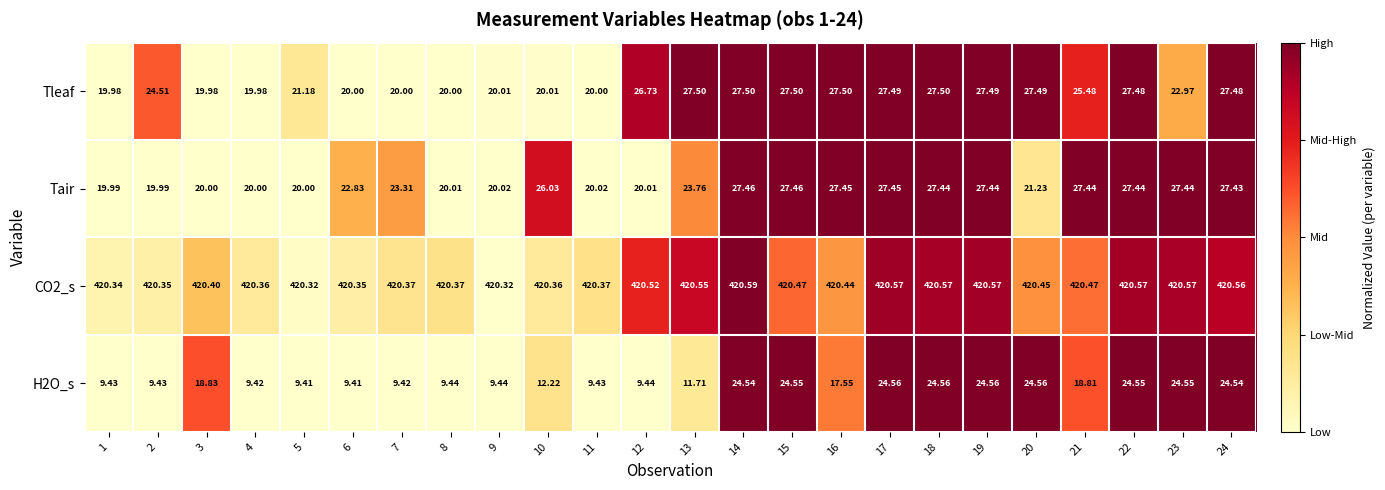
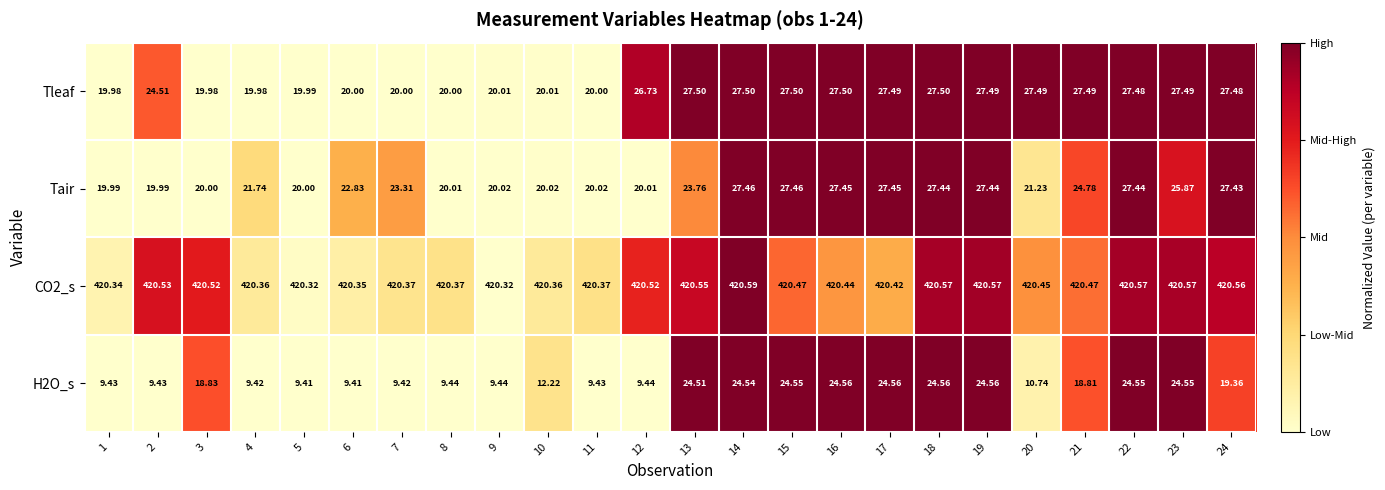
  {
    "Tleaf": {
      "1": 19.98,
      "2": 24.51,
      "3": 19.98,
      "4": 19.98,
-     "5": 21.18,
+     "5": 19.99,
      "6": 20.00,
      "7": 20.00,
      "8": 20.00,
      "9": 20.01,
      "10": 20.01,
      "11": 20.00,
      "12": 26.73,
      "13": 27.50,
      "14": 27.50,
      "15": 27.50,
      "16": 27.50,
      "17": 27.49,
      "18": 27.50,
      "19": 27.49,
      "20": 27.49,
-     "21": 25.48,
+     "21": 27.49,
      "22": 27.48,
-     "23": 22.97,
+     "23": 27.49,
      "24": 27.48
    },
    "Tair": {
      "1": 19.99,
      "2": 19.99,
      "3": 20.00,
-     "4": 20.00,
+     "4": 21.74,
      "5": 20.00,
      "6": 22.83,
      "7": 23.31,
      "8": 20.01,
      "9": 20.02,
-     "10": 26.03,
+     "10": 20.02,
      "11": 20.02,
      "12": 20.01,
      "13": 23.76,
      "14": 27.46,
      "15": 27.46,
      "16": 27.45,
      "17": 27.45,
      "18": 27.44,
      "19": 27.44,
      "20": 21.23,
-     "21": 27.44,
+     "21": 24.78,
      "22": 27.44,
-     "23": 27.44,
+     "23": 25.87,
      "24": 27.43
    },
    "CO2_s": {
      "1": 420.34,
-     "2": 420.35,
-     "3": 420.40,
+     "2": 420.53,
+     "3": 420.52,
      "4": 420.36,
      "5": 420.32,
      "6": 420.35,
      "7": 420.37,
      "8": 420.37,
      "9": 420.32,
      "10": 420.36,
      "11": 420.37,
      "12": 420.52,
      "13": 420.55,
      "14": 420.59,
      "15": 420.47,
      "16": 420.44,
-     "17": 420.57,
+     "17": 420.42,
      "18": 420.57,
      "19": 420.57,
      "20": 420.45,
      "21": 420.47,
      "22": 420.57,
      "23": 420.57,
      "24": 420.56
    },
    "H2O_s": {
      "1": 9.43,
      "2": 9.43,
      "3": 18.83,
      "4": 9.42,
      "5": 9.41,
      "6": 9.41,
      "7": 9.42,
      "8": 9.44,
      "9": 9.44,
      "10": 12.22,
      "11": 9.43,
      "12": 9.44,
-     "13": 11.71,
+     "13": 24.51,
      "14": 24.54,
      "15": 24.55,
-     "16": 17.55,
+     "16": 24.56,
      "17": 24.56,
      "18": 24.56,
      "19": 24.56,
-     "20": 24.56,
+     "20": 10.74,
      "21": 18.81,
      "22": 24.55,
      "23": 24.55,
-     "24": 24.54
+     "24": 19.36
    }
  }
